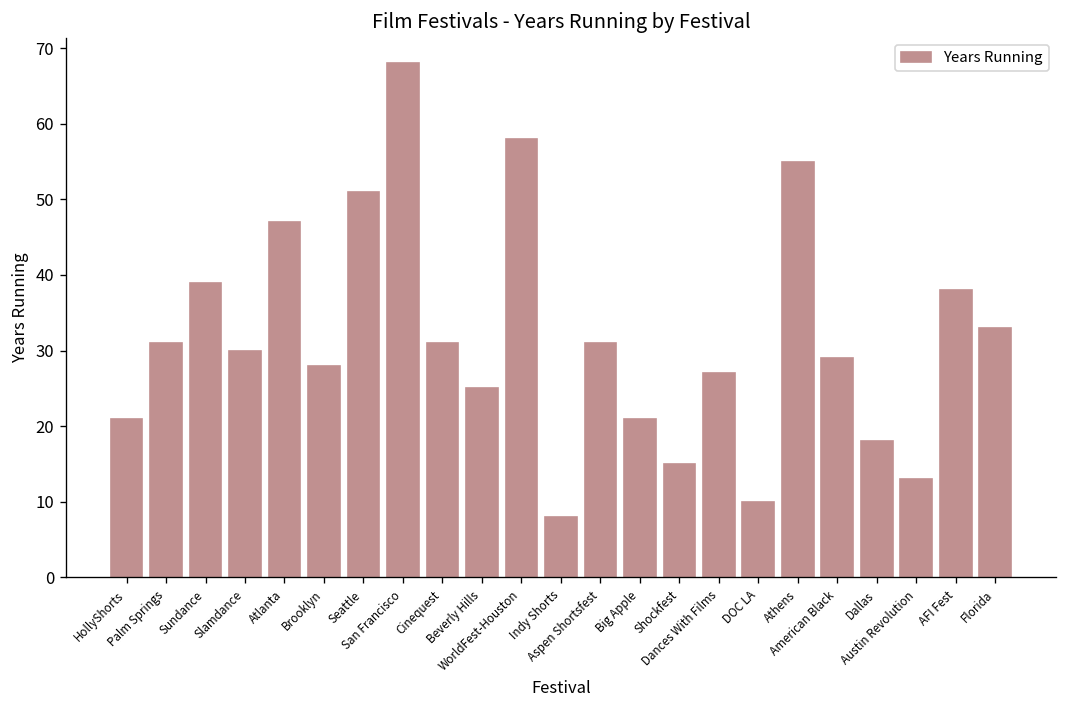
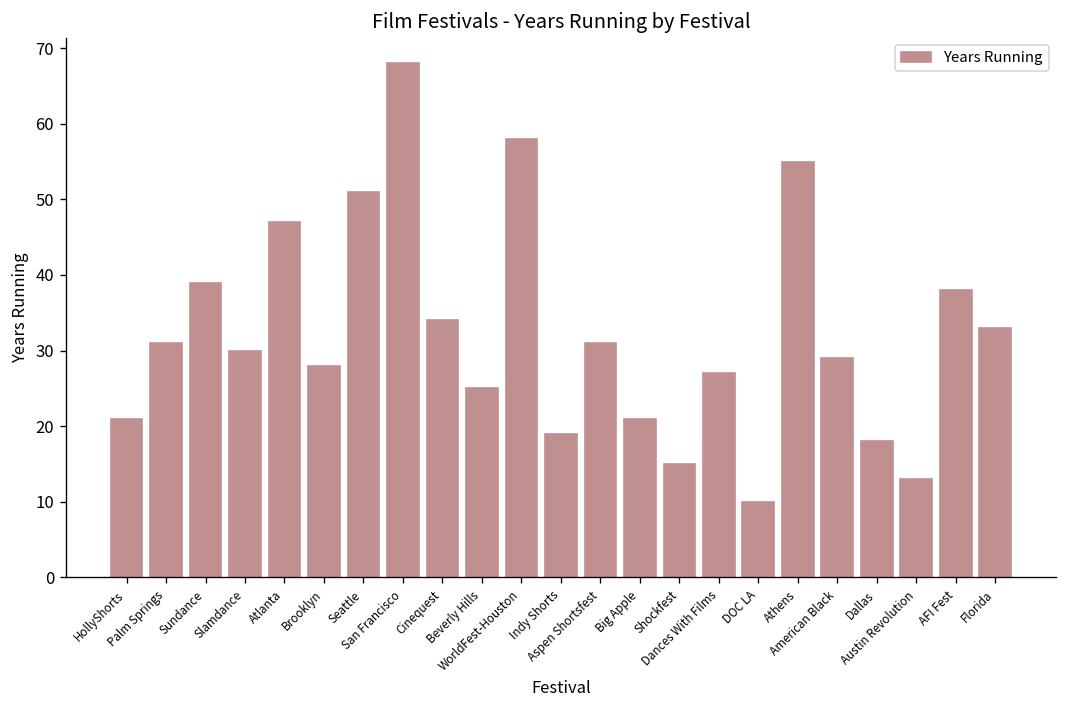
  {
    "HollyShorts": 21,
    "Palm Springs": 31,
    "Sundance": 39,
    "Slamdance": 30,
    "Atlanta": 47,
    "Brooklyn": 28,
    "Seattle": 51,
    "San Francisco": 68,
-   "Cinequest": 31,
+   "Cinequest": 34,
    "Beverly Hills": 25,
    "WorldFest-Houston": 58,
-   "Indy Shorts": 8,
+   "Indy Shorts": 19,
    "Aspen Shortsfest": 31,
    "Big Apple": 21,
    "Shockfest": 15,
    "Dances With Films": 27,
    "DOC LA": 10,
    "Athens": 55,
    "American Black": 29,
    "Dallas": 18,
    "Austin Revolution": 13,
    "AFI Fest": 38,
    "Florida": 33
  }
